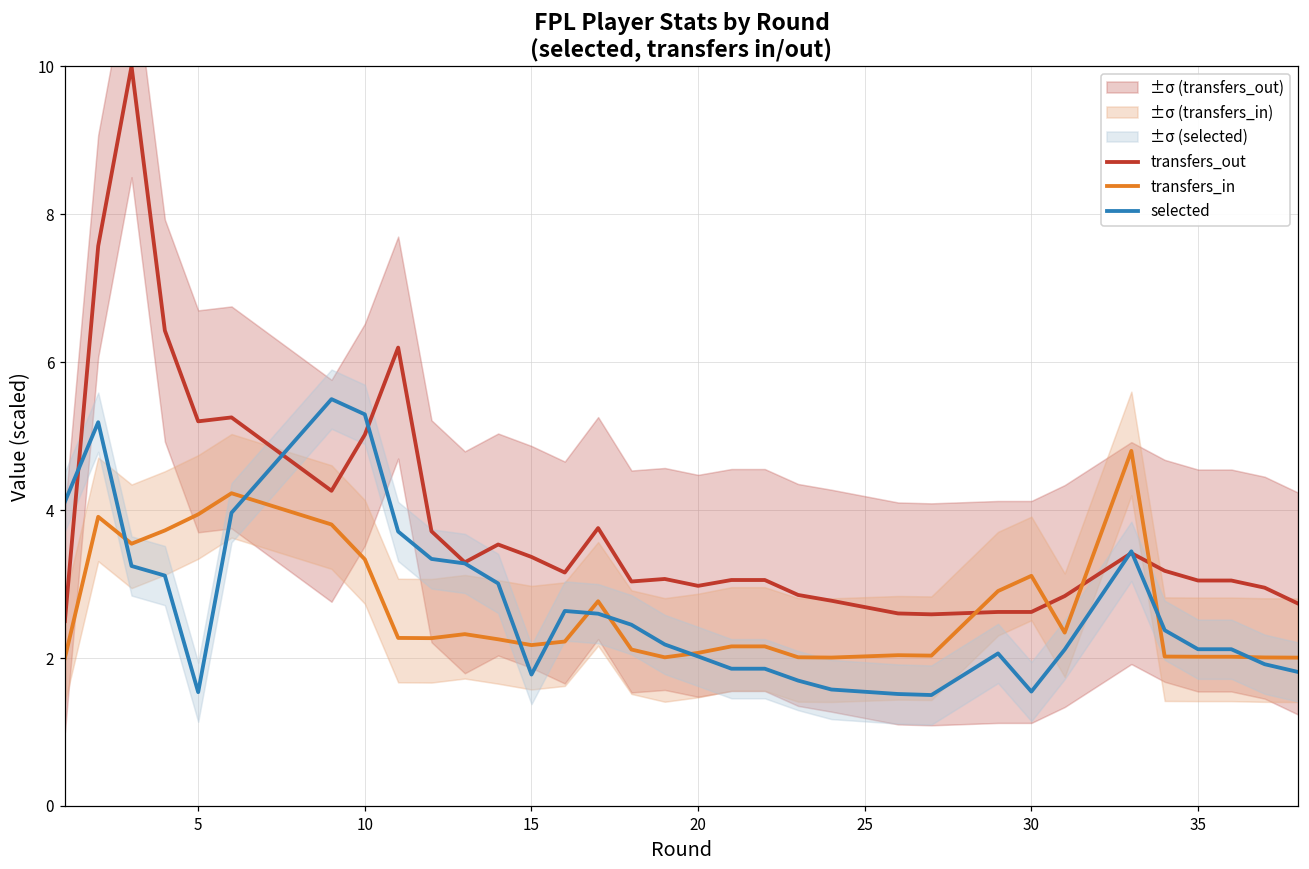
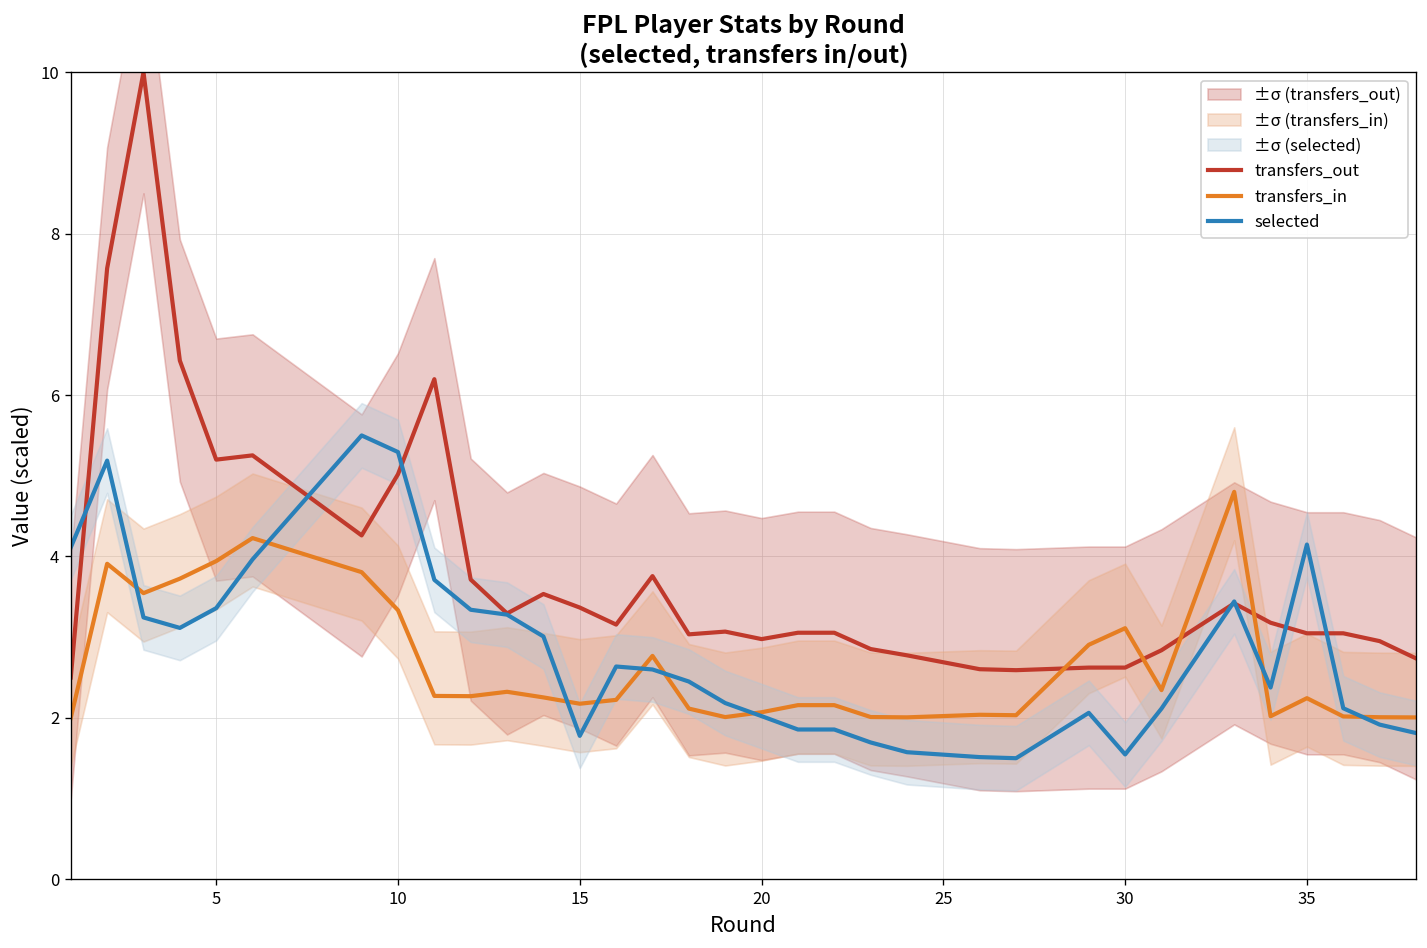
  {
    "transfers_in": {
      "5": 3.9,
      "10": 3.3,
      "20": 2.1,
      "30": 3.1,
-     "35": 2.0
+     "35": 2.2
    },
    "selected": {
-     "5": 1.5,
+     "5": 3.4,
      "10": 5.3,
      "15": 1.8,
      "20": 2.0,
      "30": 1.5,
-     "35": 2.1
+     "35": 4.1
    }
  }
